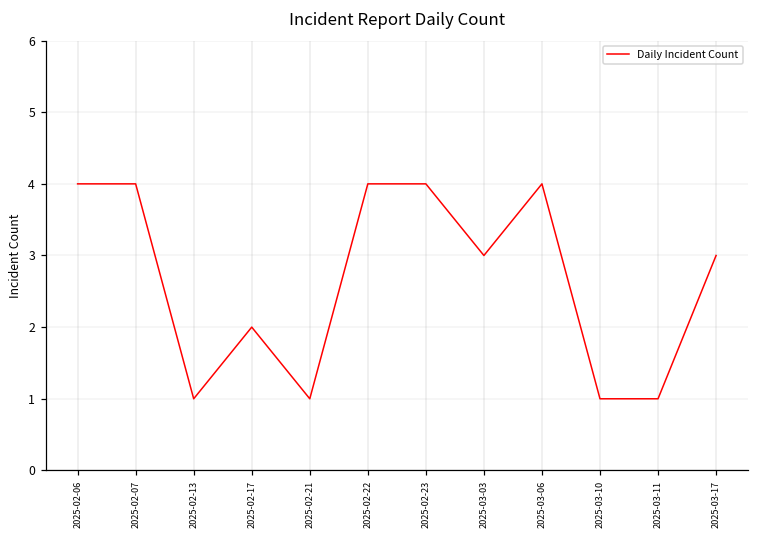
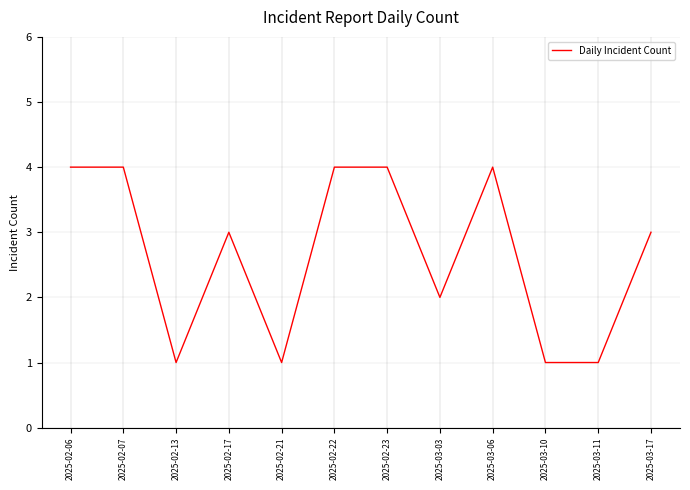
  {
    "2025-02-06": 4,
    "2025-02-07": 4,
    "2025-02-13": 1,
-   "2025-02-17": 2,
+   "2025-02-17": 3,
    "2025-02-21": 1,
    "2025-02-22": 4,
    "2025-02-23": 4,
-   "2025-03-03": 3,
+   "2025-03-03": 2,
    "2025-03-06": 4,
    "2025-03-10": 1,
    "2025-03-11": 1,
    "2025-03-17": 3
  }
